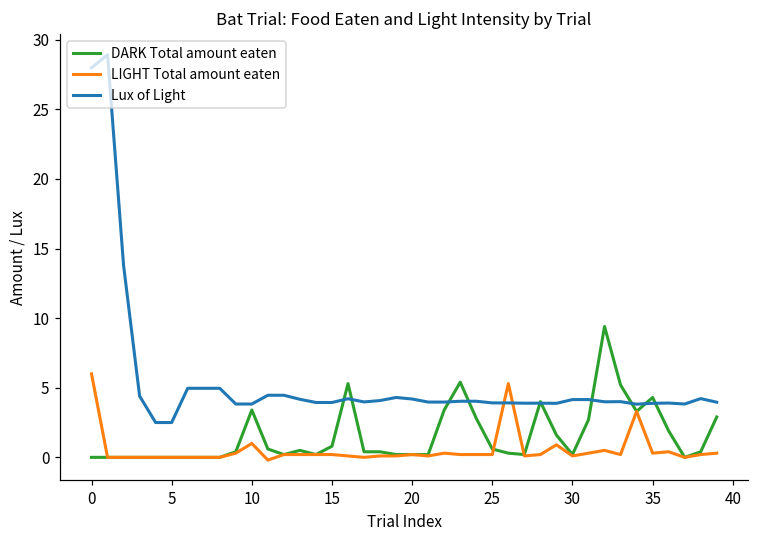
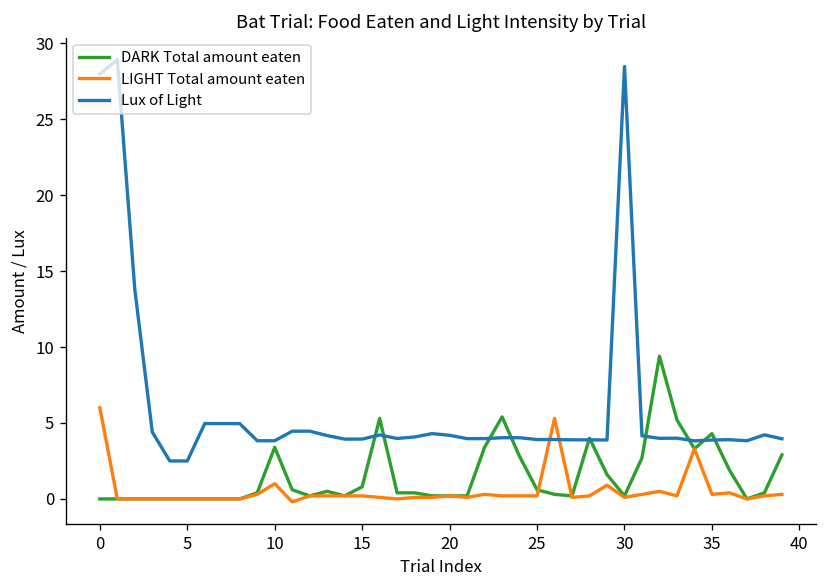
  {
    "DARK Total amount eaten": {
      "0": 0.0,
      "10": 3.4,
      "15": 0.8,
      "25": 0.6,
      "35": 4.3
    },
    "LIGHT Total amount eaten": {
      "0": 6.0,
      "10": 1.0,
      "15": 0.2,
      "25": 0.2,
      "35": 0.3
    },
    "Lux of Light": {
      "5": 2.5,
      "10": 3.8,
      "15": 3.9,
      "20": 4.2,
      "25": 3.9,
-     "30": 4.2,
+     "30": 28.5,
      "35": 3.9
    }
  }
